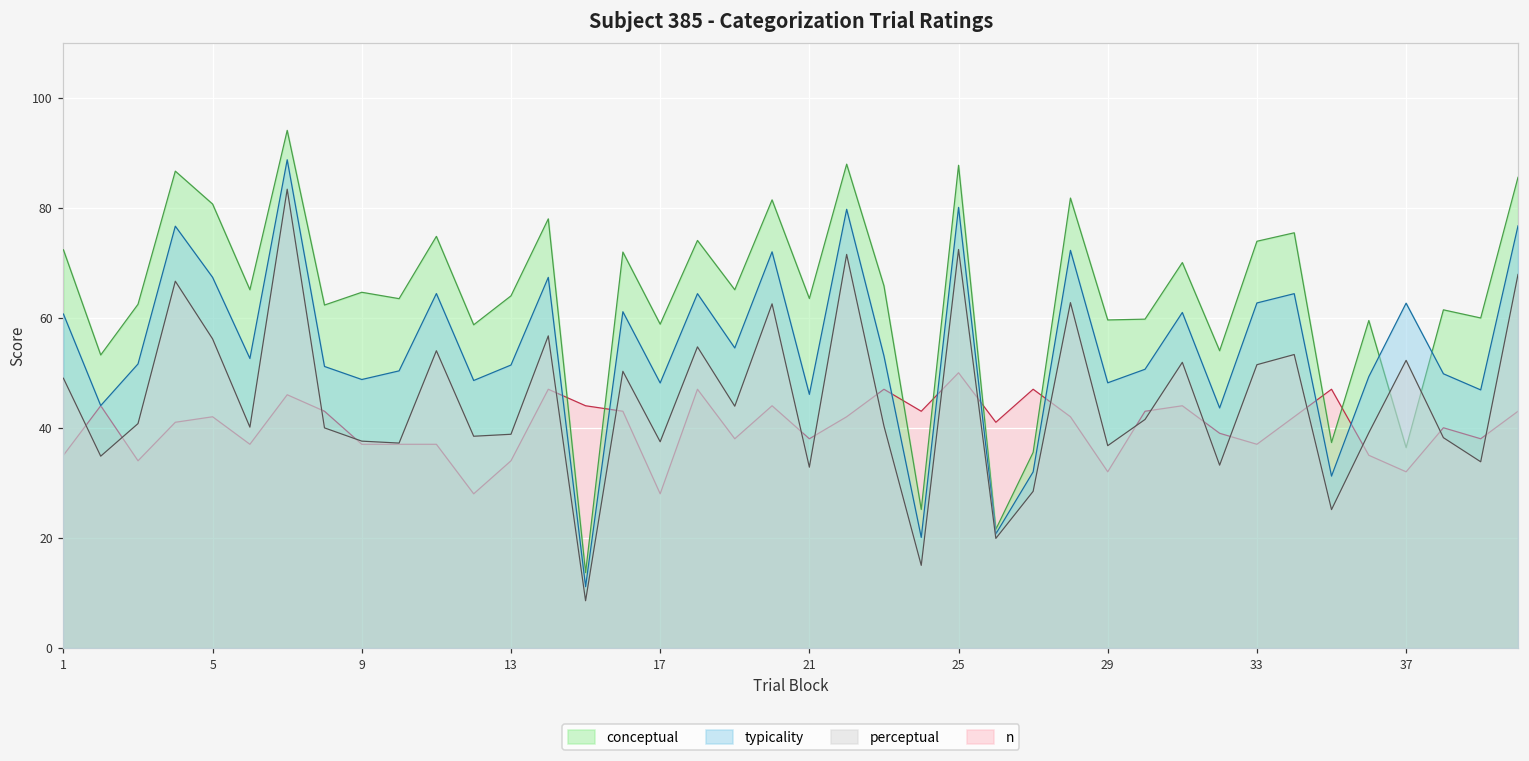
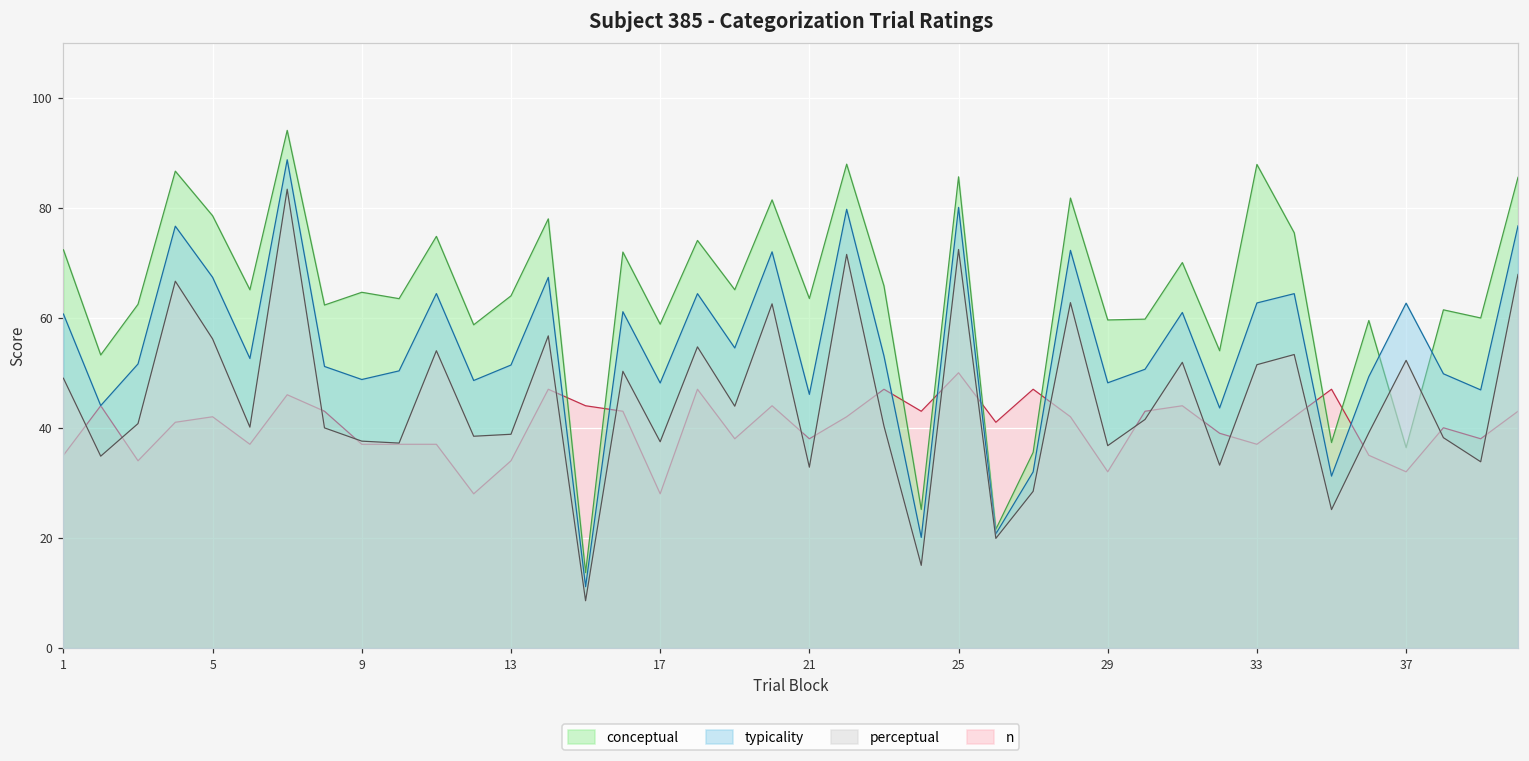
  {
    "conceptual": {
      "1": 72,
-     "5": 81,
+     "5": 79,
      "9": 65,
      "13": 64,
      "17": 59,
      "21": 63,
-     "25": 88,
+     "25": 86,
      "29": 60,
-     "33": 74,
+     "33": 88,
      "37": 36
    }
  }
